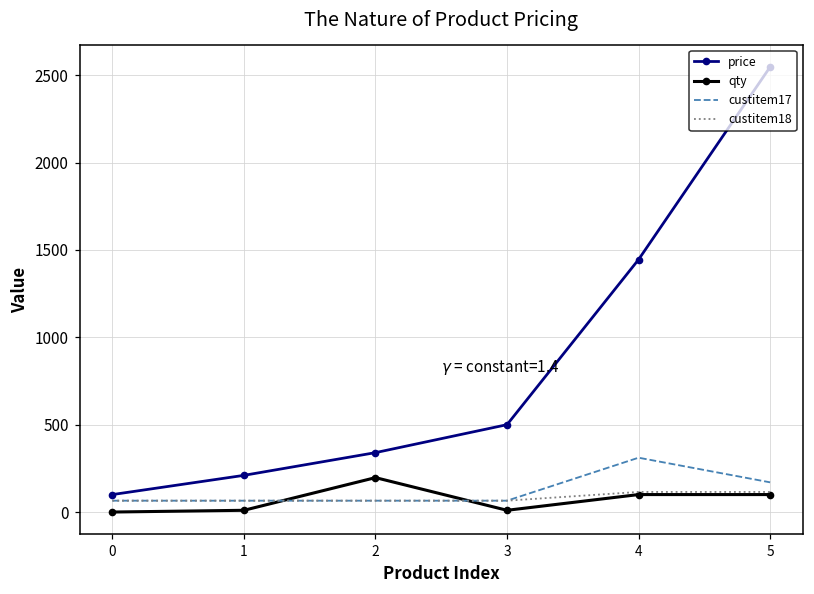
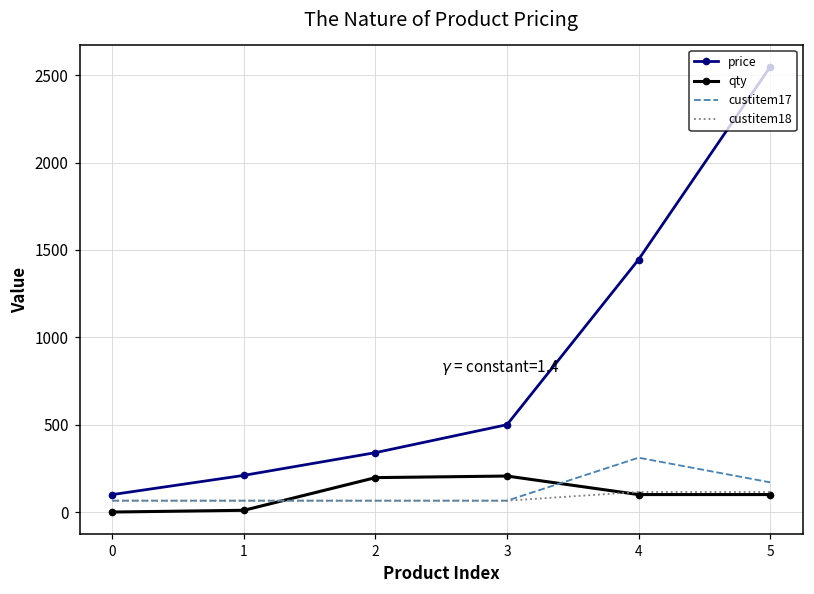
  {
    "price": {
      "0": 100,
      "1": 210,
      "2": 340,
      "3": 500,
      "4": 1450
    },
    "qty": {
      "0": 0,
      "1": 10,
      "2": 200,
-     "3": 10
+     "3": 210
    },
    "custitem17": {
      "4": 310,
      "5": 170
    }
  }
